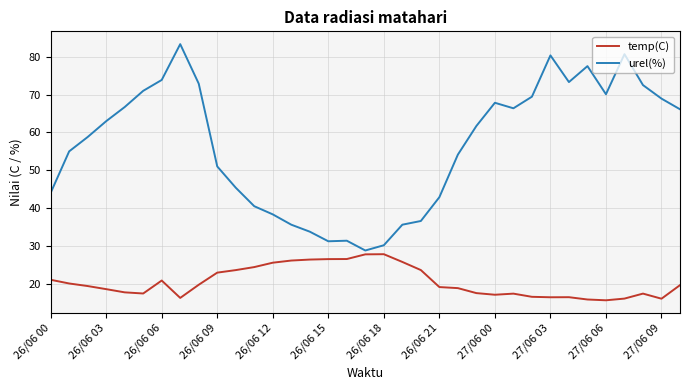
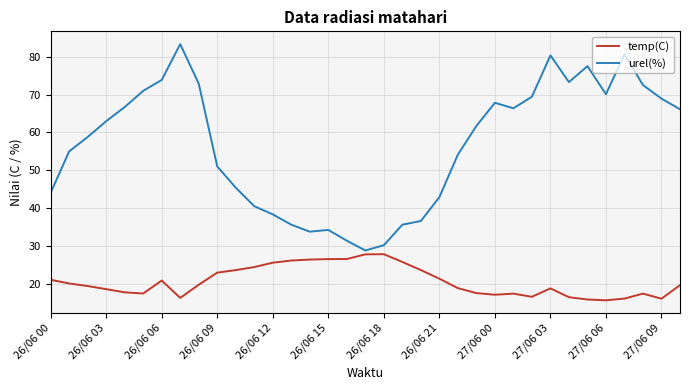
  {
    "temp(C)": {
      "26/06 00": 21,
      "26/06 03": 19,
      "26/06 06": 21,
      "26/06 09": 23,
      "26/06 12": 26,
      "26/06 15": 26,
      "26/06 18": 28,
-     "26/06 21": 19,
+     "26/06 21": 21,
      "27/06 00": 17,
-     "27/06 03": 16,
+     "27/06 03": 19,
      "27/06 06": 16,
      "27/06 09": 16
    },
    "urel(%)": {
      "26/06 00": 44,
      "26/06 03": 63,
      "26/06 06": 74,
      "26/06 09": 51,
      "26/06 12": 38,
-     "26/06 15": 31,
+     "26/06 15": 34,
      "26/06 18": 30,
      "26/06 21": 43,
      "27/06 00": 68,
      "27/06 03": 80,
      "27/06 06": 70,
      "27/06 09": 69
    }
  }
